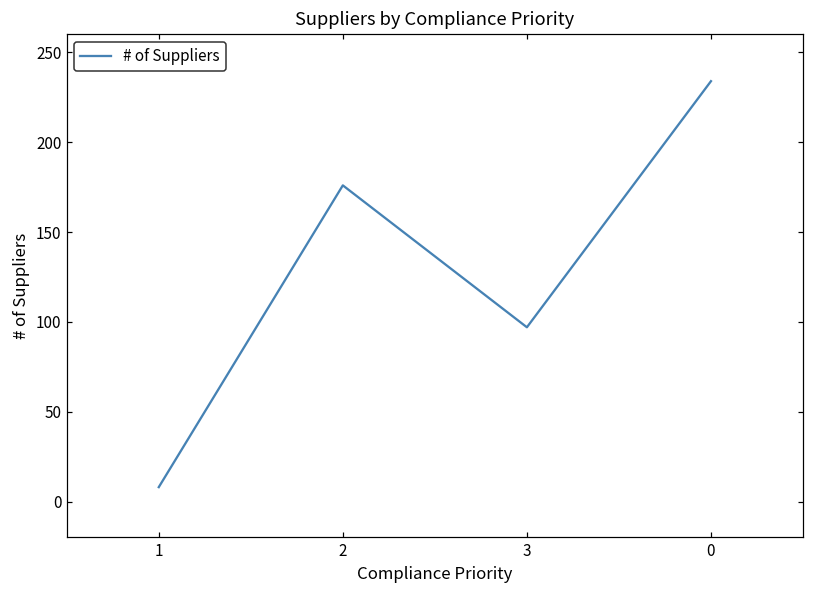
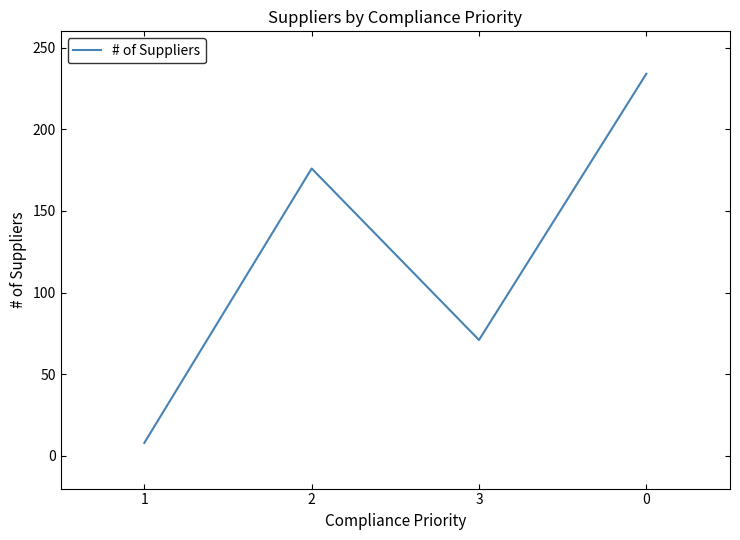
  {
    "1": 8,
    "2": 176,
-   "3": 97,
+   "3": 71,
    "0": 234
  }
